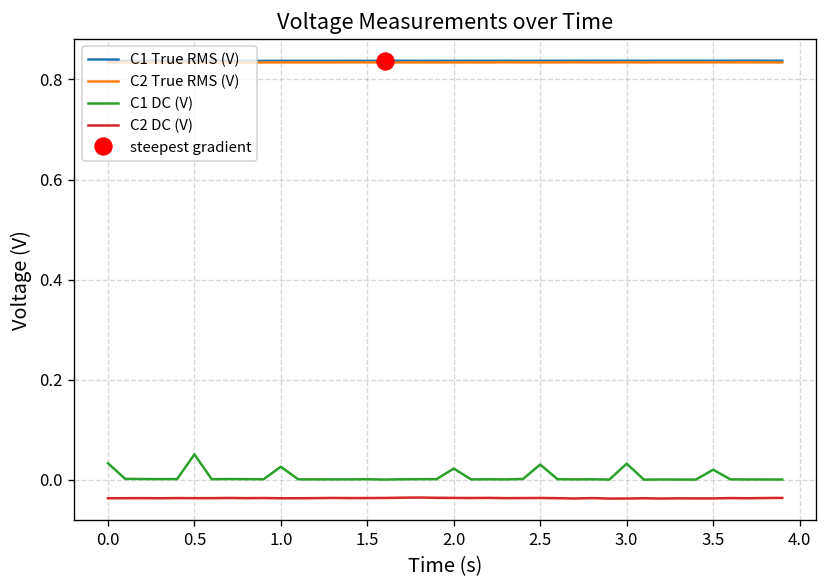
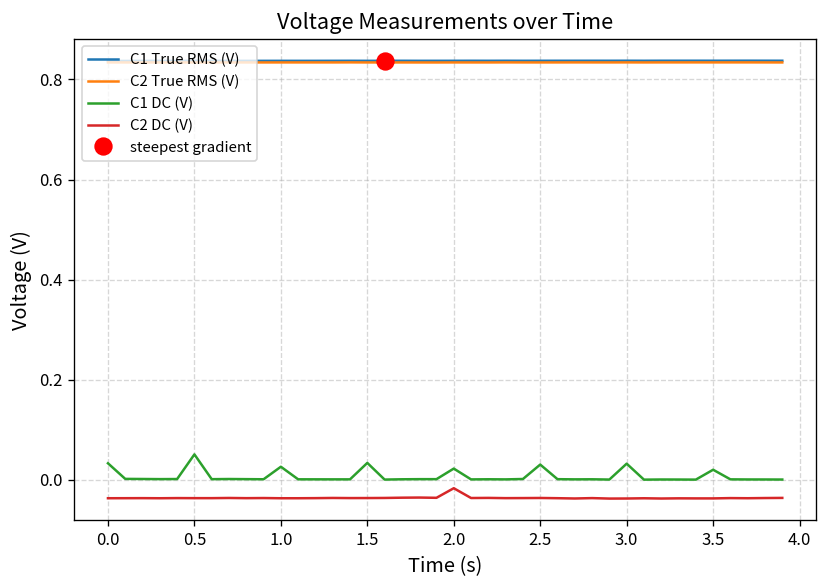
  {
    "C1 DC (V)": {
      "0.0": 0.03,
      "0.5": 0.05,
      "1.0": 0.03,
-     "1.5": 0.00,
+     "1.5": 0.03,
      "2.0": 0.02,
      "2.5": 0.03,
      "3.0": 0.03,
      "3.5": 0.02
    },
    "C2 DC (V)": {
      "0.0": -0.04,
      "0.5": -0.04,
      "1.0": -0.04,
      "1.5": -0.04,
-     "2.0": -0.04,
+     "2.0": -0.02,
      "2.5": -0.04,
      "3.0": -0.04,
      "3.5": -0.04
    }
  }
